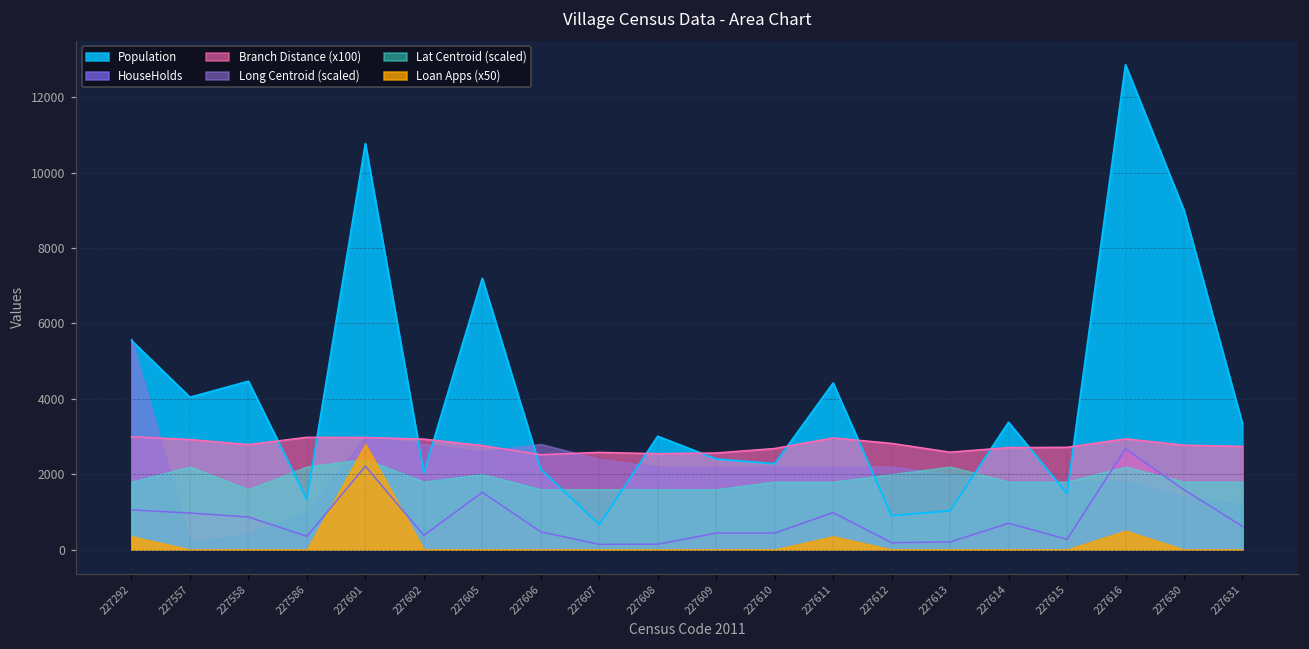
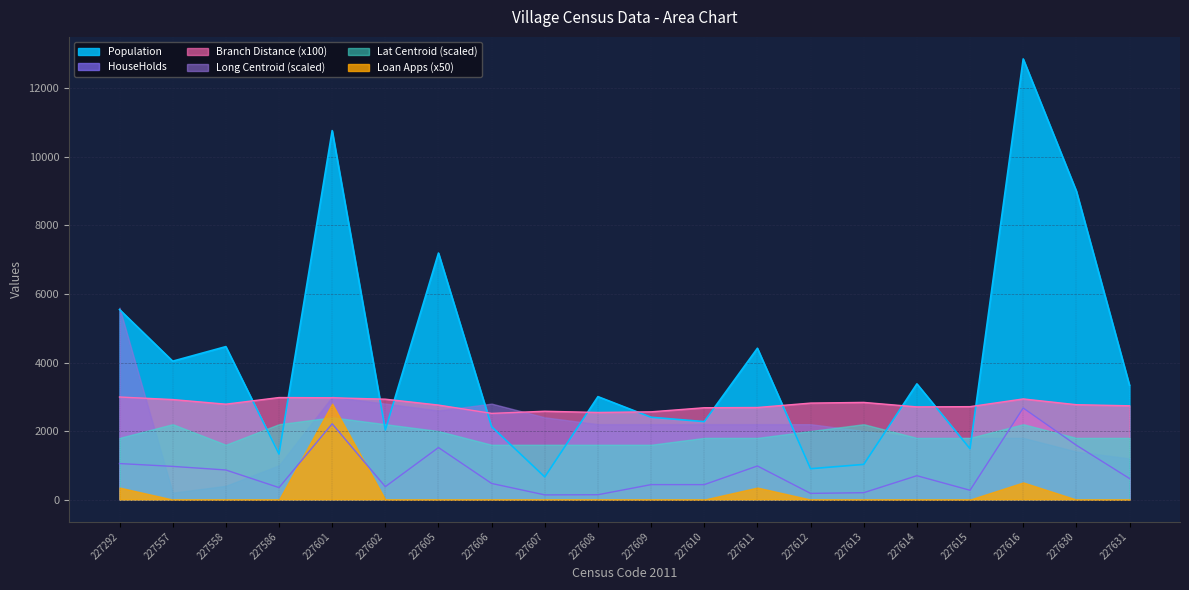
  {
    "Population": {
      "227557": 4000,
      "227558": 4500,
      "227586": 1300,
      "227601": 10800,
      "227602": 2000,
      "227605": 7200,
      "227606": 2100,
      "227607": 700,
      "227608": 3000,
      "227609": 2400,
      "227610": 2300,
      "227611": 4400,
      "227612": 900,
      "227613": 1000,
      "227614": 3400,
      "227615": 1500,
      "227616": 12900,
      "227630": 9000,
      "227631": 3300
    },
    "Branch Distance (x100)": {
      "227292": 3000,
      "227557": 2900,
      "227558": 2800,
      "227586": 3000,
      "227602": 2900,
      "227605": 2800,
      "227606": 2500,
      "227607": 2600,
      "227608": 2500,
      "227609": 2600,
      "227610": 2700,
-     "227611": 3000,
+     "227611": 2700,
      "227612": 2800,
-     "227613": 2600,
+     "227613": 2800,
      "227614": 2700,
      "227615": 2700,
      "227616": 2900,
      "227630": 2800,
      "227631": 2700
    },
    "Lat Centroid (scaled)": {
      "227292": 1800,
      "227557": 2200,
      "227558": 1600,
      "227586": 2200,
      "227601": 2400,
-     "227602": 1800,
+     "227602": 2200,
      "227605": 2000,
      "227606": 1600,
      "227607": 1600,
      "227608": 1600,
      "227609": 1600,
      "227610": 1800,
      "227611": 1800,
      "227612": 2000,
      "227613": 2200,
      "227616": 2200,
      "227630": 1800,
      "227631": 1800
    },
    "Loan Apps (x50)": {
      "227292": 400,
      "227557": 0,
      "227558": 0,
      "227586": 0,
      "227601": 2800,
      "227602": 0,
      "227605": 0,
      "227606": 0,
      "227607": 0,
      "227608": 0,
      "227609": 0,
      "227610": 0,
      "227611": 400,
      "227612": 0,
      "227613": 0,
      "227614": 0,
      "227615": 0,
      "227616": 500,
      "227630": 0,
      "227631": 0
    }
  }
